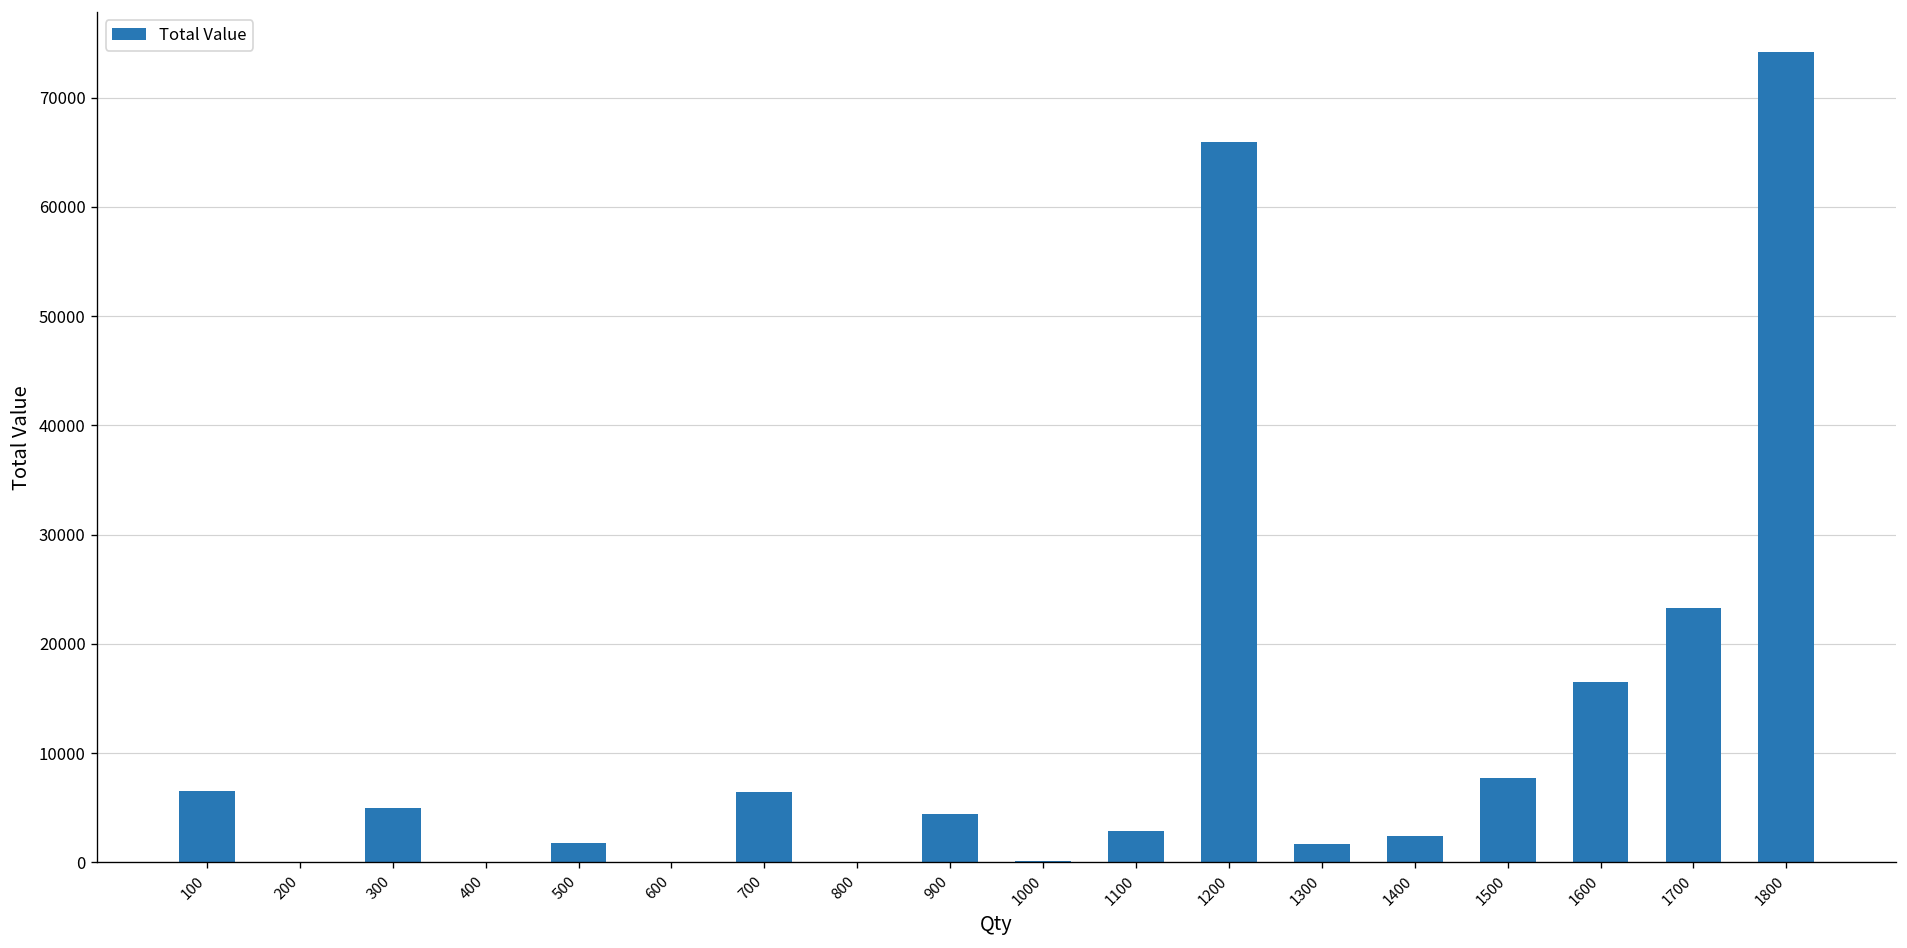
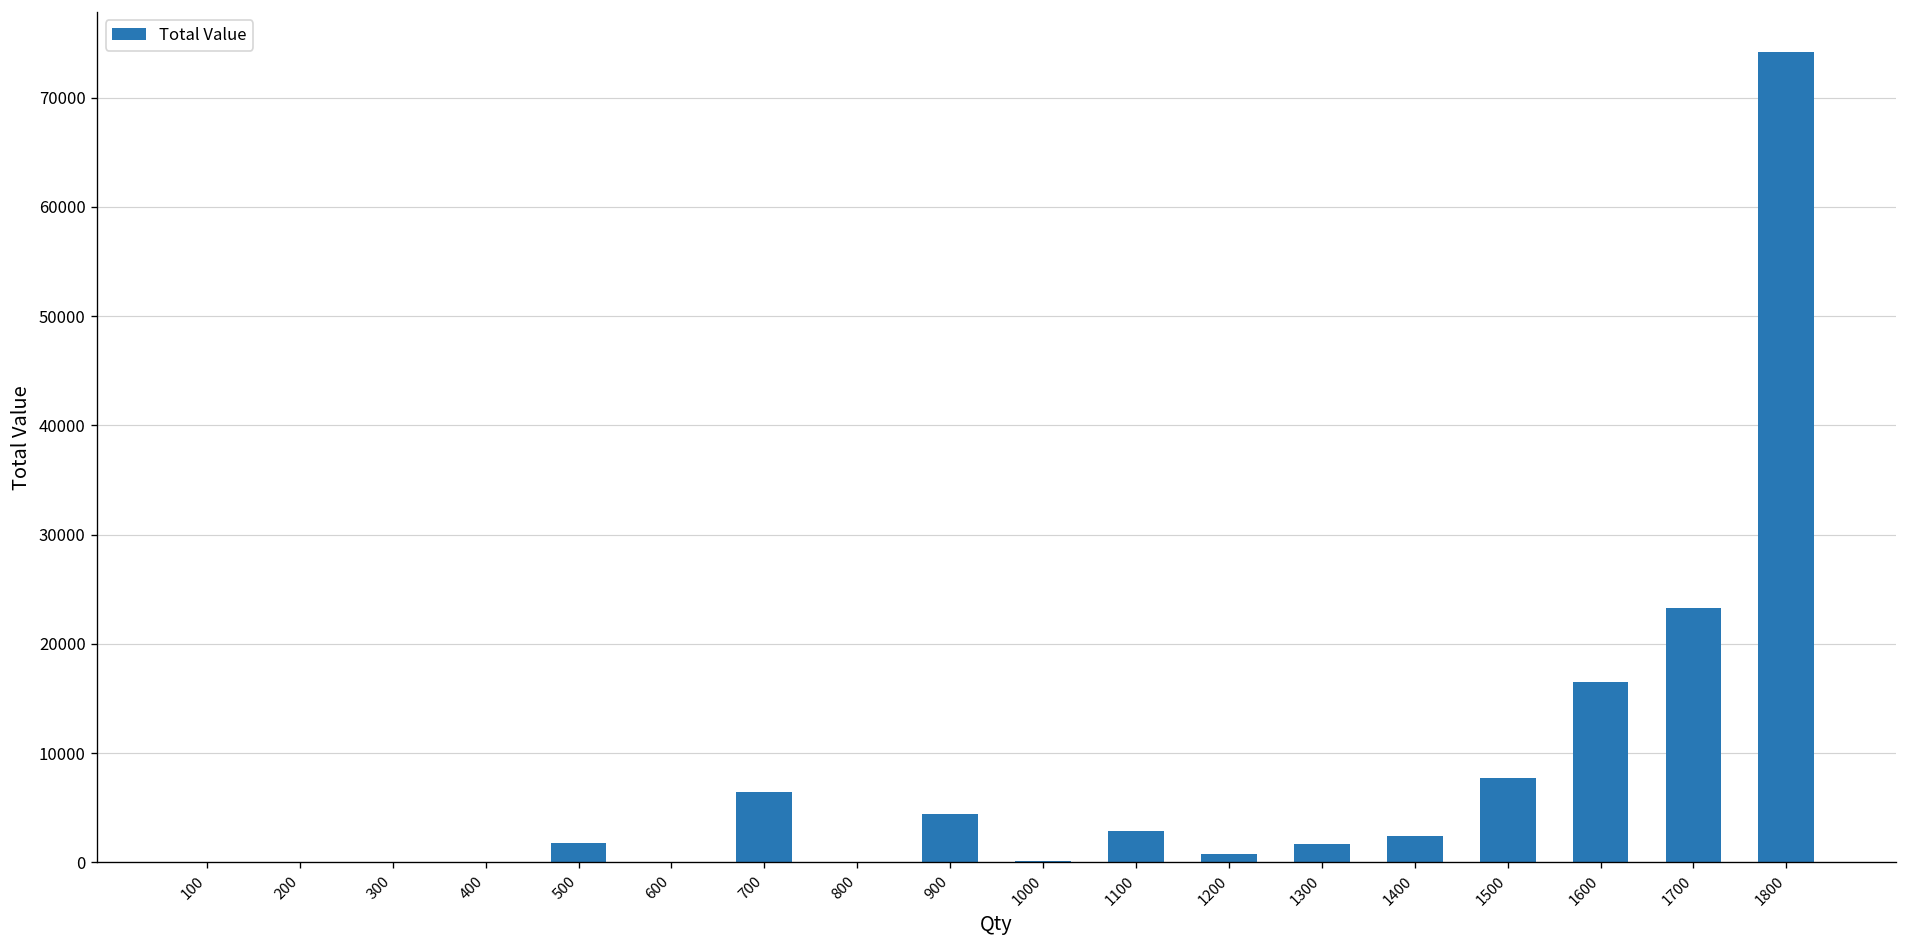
  {
-   "100": 7000,
-   "300": 5000,
+   "100": 0,
+   "300": 0,
    "500": 2000,
    "700": 6000,
    "900": 4000,
    "1100": 3000,
-   "1200": 66000,
+   "1200": 1000,
    "1300": 2000,
    "1400": 2000,
    "1500": 8000,
    "1600": 16000,
    "1700": 23000,
    "1800": 74000
  }
